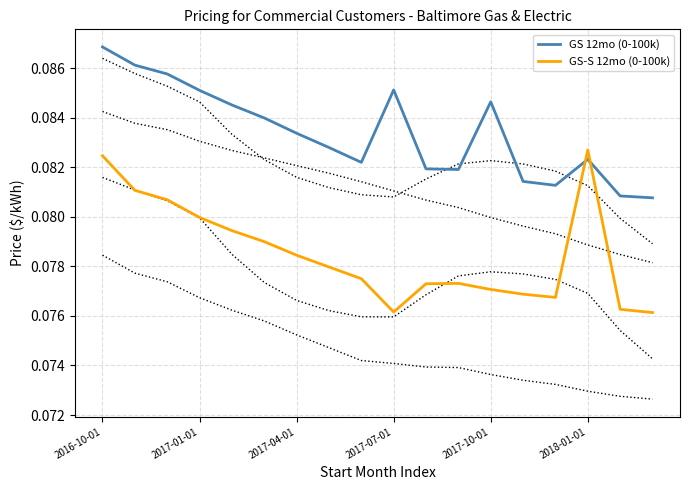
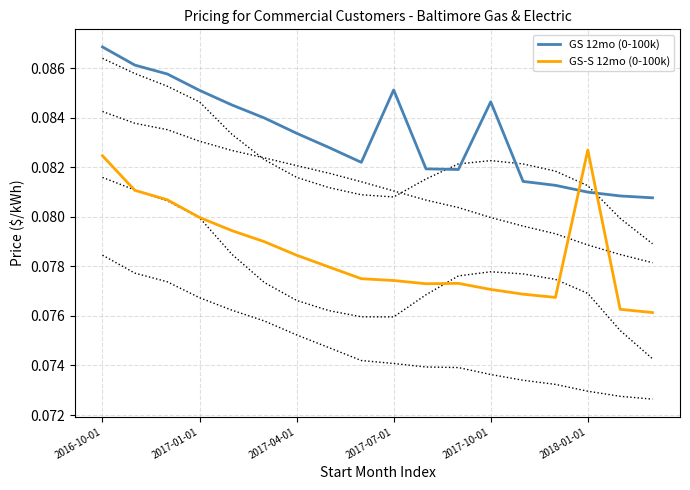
  {
    "GS 12mo (0-100k)": {
      "2016-10-01": 0.0869,
      "2017-01-01": 0.0851,
      "2017-04-01": 0.0834,
      "2017-07-01": 0.0851,
      "2017-10-01": 0.0846,
-     "2018-01-01": 0.0823
+     "2018-01-01": 0.0810
    },
    "GS-S 12mo (0-100k)": {
      "2016-10-01": 0.0825,
      "2017-04-01": 0.0784,
-     "2017-07-01": 0.0762,
+     "2017-07-01": 0.0774,
      "2017-10-01": 0.0771,
      "2018-01-01": 0.0827
    }
  }
